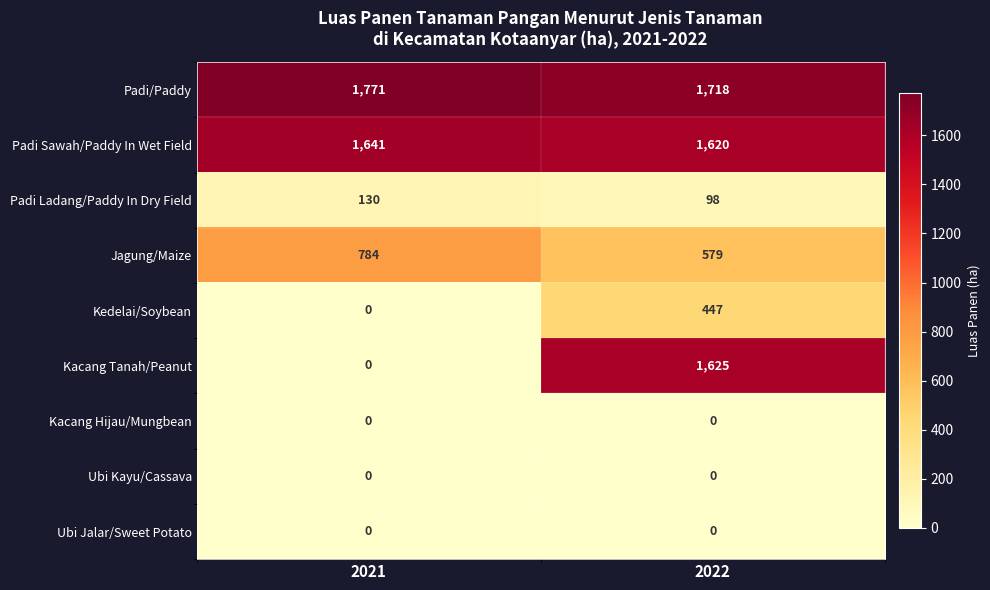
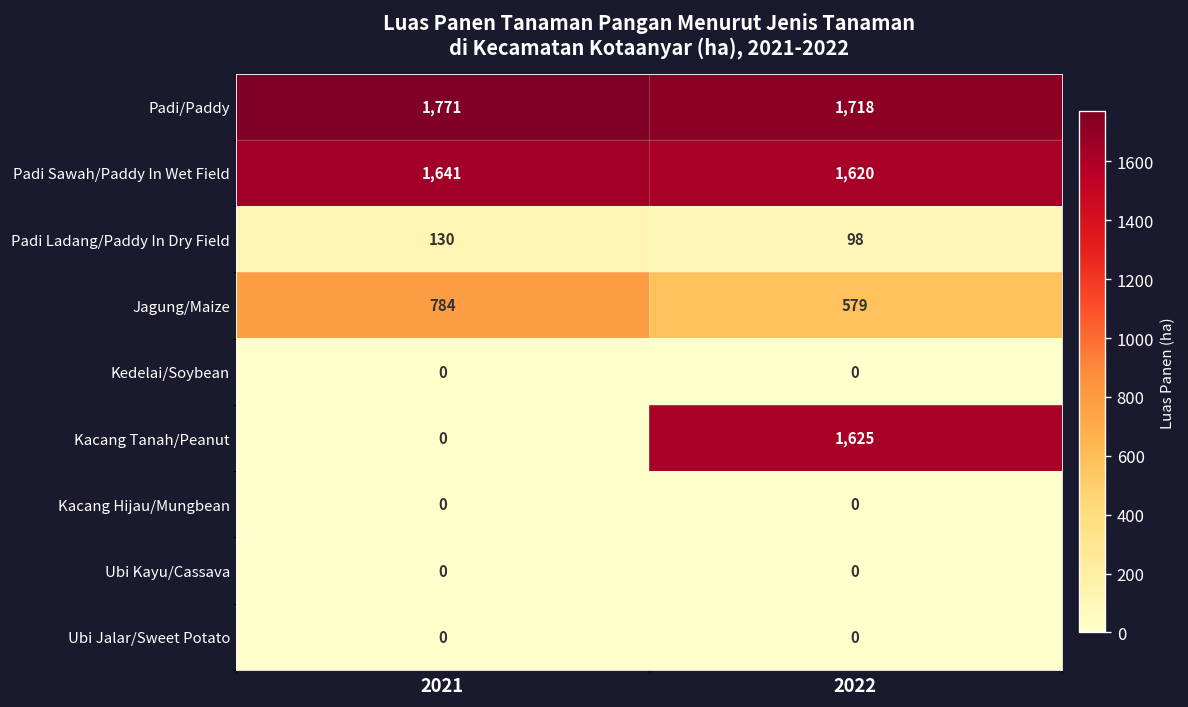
  {
    "Padi/Paddy": {
      "2021": "1,771",
      "2022": "1,718"
    },
    "Padi Sawah/Paddy In Wet Field": {
      "2021": "1,641",
      "2022": "1,620"
    },
    "Padi Ladang/Paddy In Dry Field": {
      "2021": "130",
      "2022": "98"
    },
    "Jagung/Maize": {
      "2021": "784",
      "2022": "579"
    },
    "Kedelai/Soybean": {
      "2021": "0",
-     "2022": "447"
+     "2022": "0"
    },
    "Kacang Tanah/Peanut": {
      "2021": "0",
      "2022": "1,625"
    },
    "Kacang Hijau/Mungbean": {
      "2021": "0",
      "2022": "0"
    },
    "Ubi Kayu/Cassava": {
      "2021": "0",
      "2022": "0"
    },
    "Ubi Jalar/Sweet Potato": {
      "2021": "0",
      "2022": "0"
    }
  }
